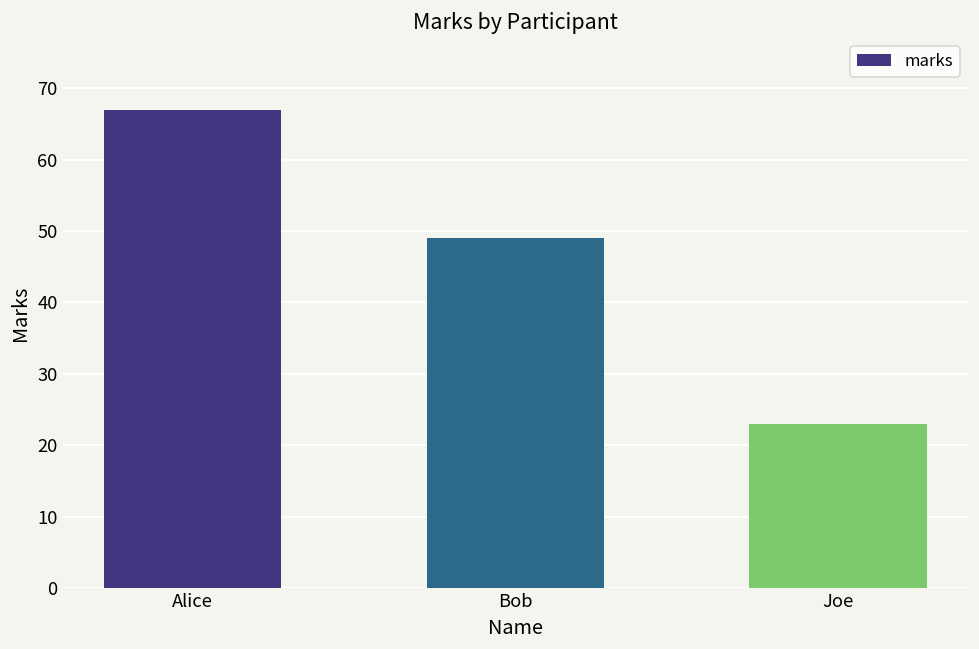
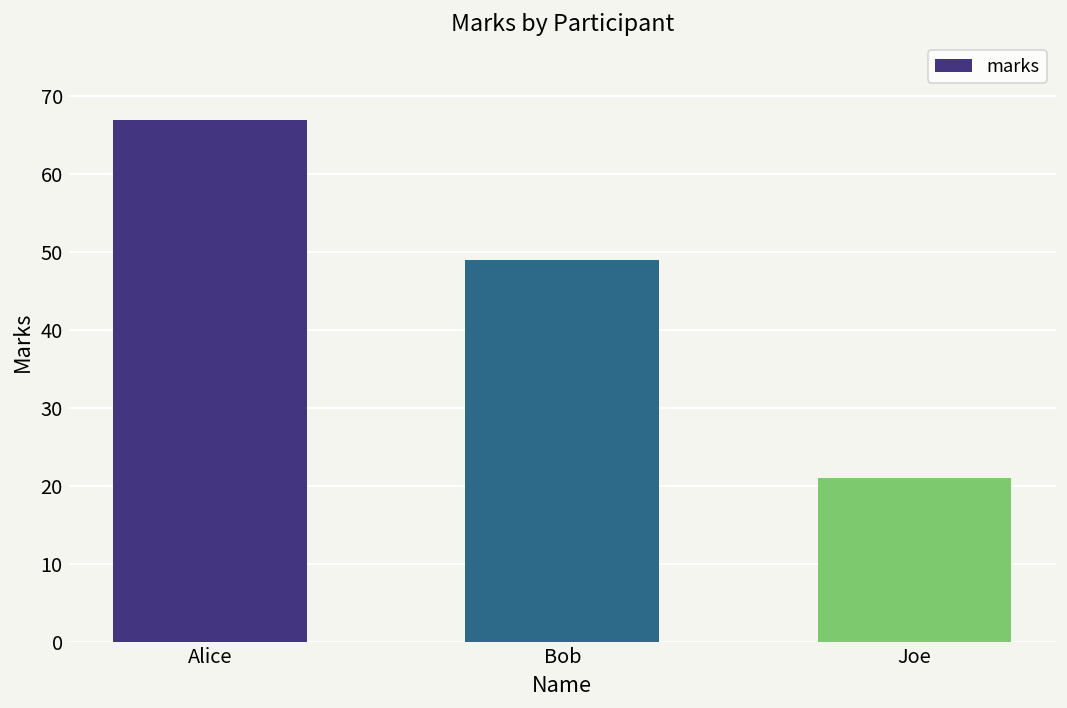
  {
    "Alice": 67,
    "Bob": 49,
-   "Joe": 23
+   "Joe": 21
  }
